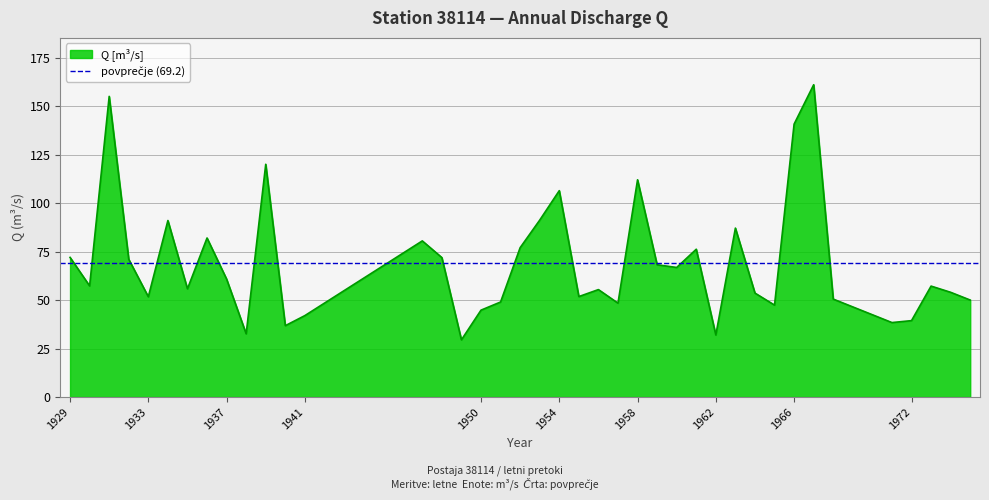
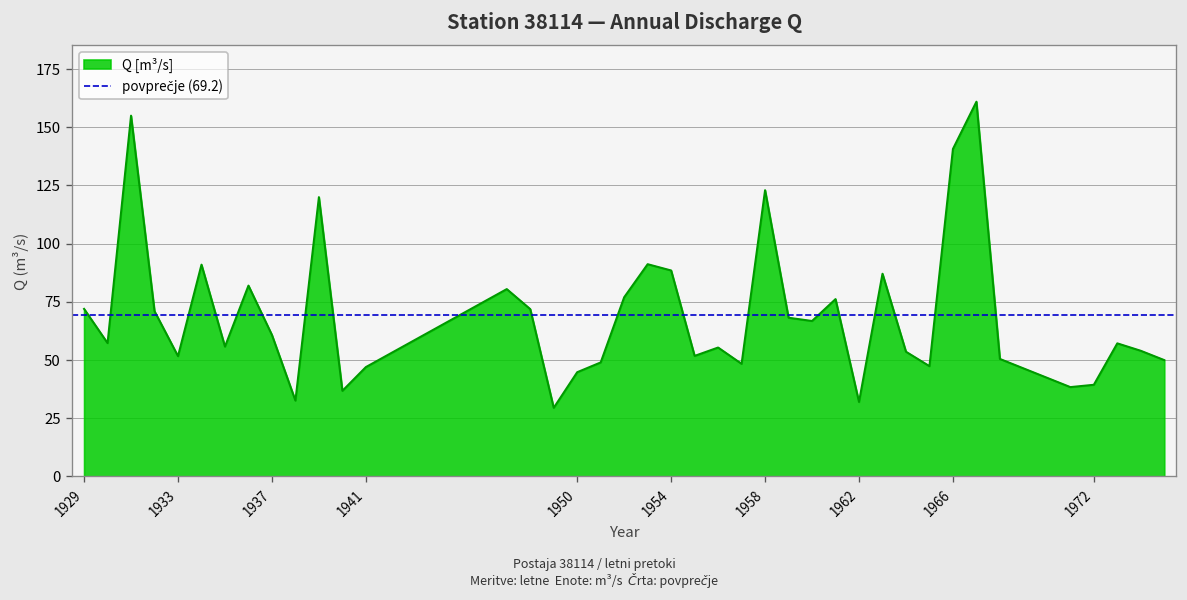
  {
    "1929": 72,
    "1933": 52,
    "1937": 61,
-   "1941": 42,
+   "1941": 47,
    "1950": 45,
-   "1954": 106,
-   "1958": 112,
+   "1954": 89,
+   "1958": 123,
    "1962": 32,
    "1966": 141,
    "1972": 39
  }
